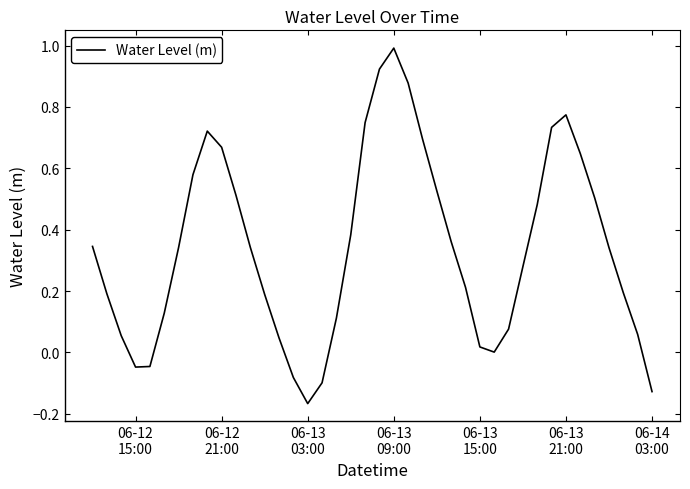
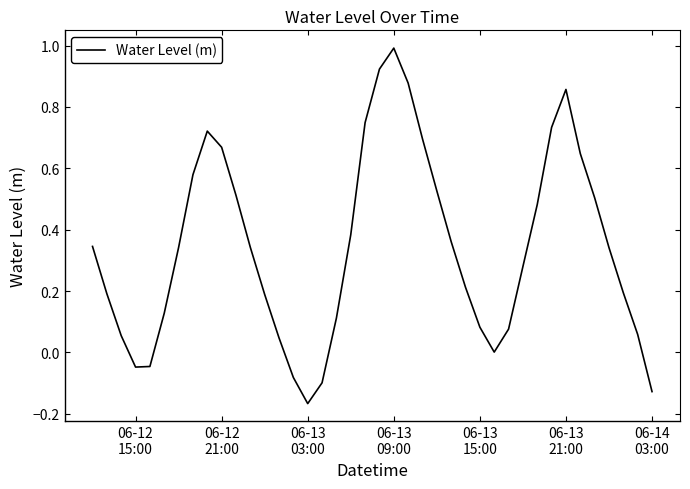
  {
    "06-12 15:00": -0.05,
    "06-12 21:00": 0.67,
    "06-13 03:00": -0.17,
    "06-13 09:00": 0.99,
-   "06-13 15:00": 0.02,
-   "06-13 21:00": 0.77,
+   "06-13 15:00": 0.08,
+   "06-13 21:00": 0.86,
    "06-14 03:00": -0.13
  }
